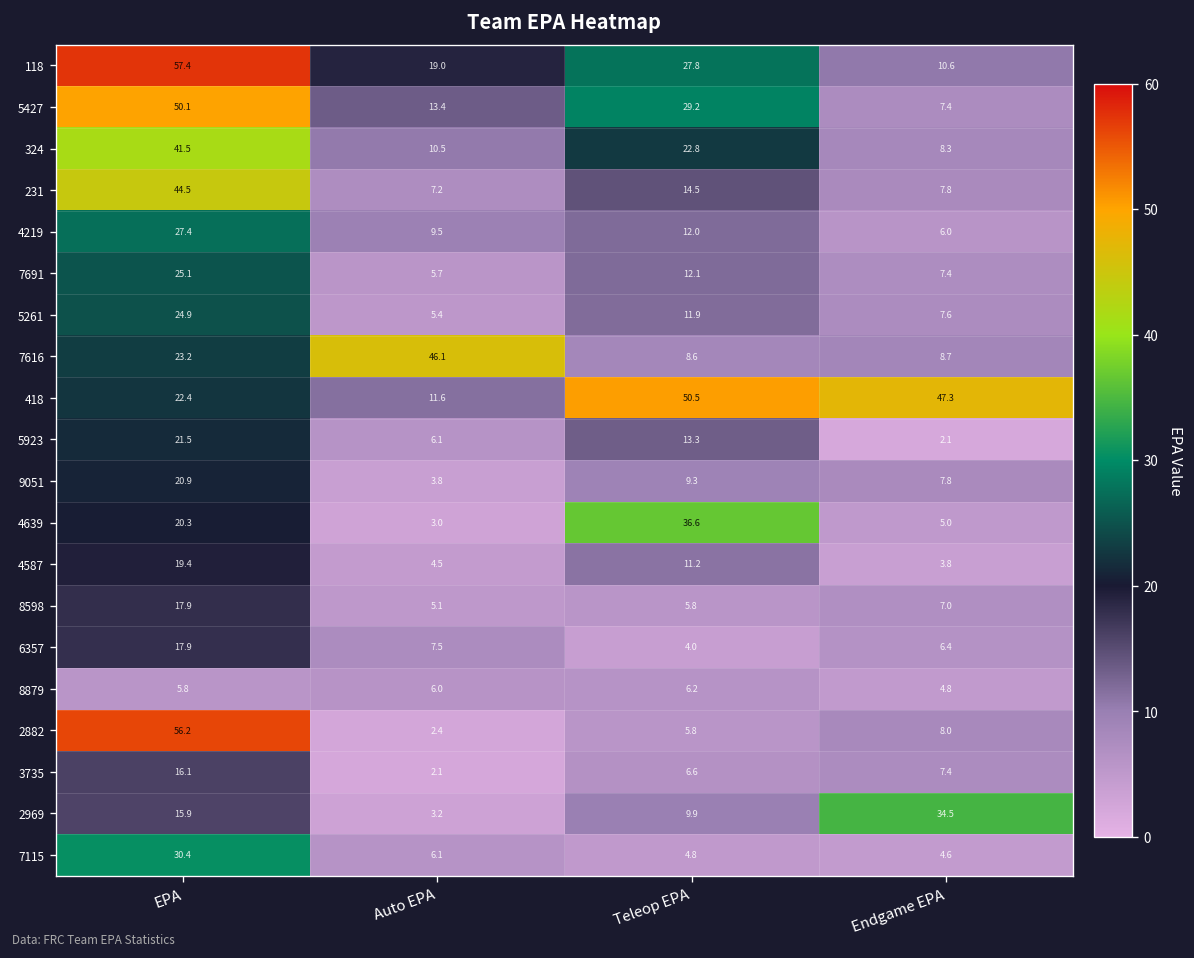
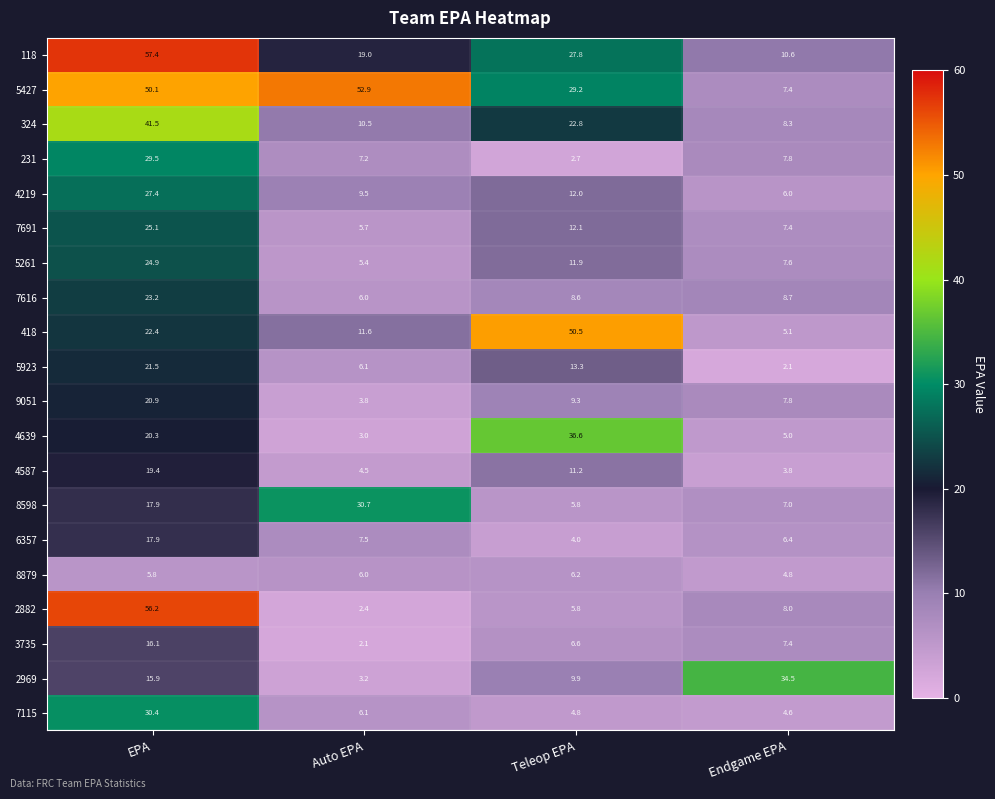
  {
    "118": {
      "EPA": 57.4,
      "Auto EPA": 19.0,
      "Teleop EPA": 27.8,
      "Endgame EPA": 10.6
    },
    "5427": {
      "EPA": 50.1,
-     "Auto EPA": 13.4,
+     "Auto EPA": 52.9,
      "Teleop EPA": 29.2,
      "Endgame EPA": 7.4
    },
    "324": {
      "EPA": 41.5,
      "Auto EPA": 10.5,
      "Teleop EPA": 22.8,
      "Endgame EPA": 8.3
    },
    "231": {
-     "EPA": 44.5,
+     "EPA": 29.5,
      "Auto EPA": 7.2,
-     "Teleop EPA": 14.5,
+     "Teleop EPA": 2.7,
      "Endgame EPA": 7.8
    },
    "4219": {
      "EPA": 27.4,
      "Auto EPA": 9.5,
      "Teleop EPA": 12.0,
      "Endgame EPA": 6.0
    },
    "7691": {
      "EPA": 25.1,
      "Auto EPA": 5.7,
      "Teleop EPA": 12.1,
      "Endgame EPA": 7.4
    },
    "5261": {
      "EPA": 24.9,
      "Auto EPA": 5.4,
      "Teleop EPA": 11.9,
      "Endgame EPA": 7.6
    },
    "7616": {
      "EPA": 23.2,
-     "Auto EPA": 46.1,
+     "Auto EPA": 6.0,
      "Teleop EPA": 8.6,
      "Endgame EPA": 8.7
    },
    "418": {
      "EPA": 22.4,
      "Auto EPA": 11.6,
      "Teleop EPA": 50.5,
-     "Endgame EPA": 47.3
+     "Endgame EPA": 5.1
    },
    "5923": {
      "EPA": 21.5,
      "Auto EPA": 6.1,
      "Teleop EPA": 13.3,
      "Endgame EPA": 2.1
    },
    "9051": {
      "EPA": 20.9,
      "Auto EPA": 3.8,
      "Teleop EPA": 9.3,
      "Endgame EPA": 7.8
    },
    "4639": {
      "EPA": 20.3,
      "Auto EPA": 3.0,
      "Teleop EPA": 36.6,
      "Endgame EPA": 5.0
    },
    "4587": {
      "EPA": 19.4,
      "Auto EPA": 4.5,
      "Teleop EPA": 11.2,
      "Endgame EPA": 3.8
    },
    "8598": {
      "EPA": 17.9,
-     "Auto EPA": 5.1,
+     "Auto EPA": 30.7,
      "Teleop EPA": 5.8,
      "Endgame EPA": 7.0
    },
    "6357": {
      "EPA": 17.9,
      "Auto EPA": 7.5,
      "Teleop EPA": 4.0,
      "Endgame EPA": 6.4
    },
    "8879": {
      "EPA": 5.8,
      "Auto EPA": 6.0,
      "Teleop EPA": 6.2,
      "Endgame EPA": 4.8
    },
    "2882": {
      "EPA": 56.2,
      "Auto EPA": 2.4,
      "Teleop EPA": 5.8,
      "Endgame EPA": 8.0
    },
    "3735": {
      "EPA": 16.1,
      "Auto EPA": 2.1,
      "Teleop EPA": 6.6,
      "Endgame EPA": 7.4
    },
    "2969": {
      "EPA": 15.9,
      "Auto EPA": 3.2,
      "Teleop EPA": 9.9,
      "Endgame EPA": 34.5
    },
    "7115": {
      "EPA": 30.4,
      "Auto EPA": 6.1,
      "Teleop EPA": 4.8,
      "Endgame EPA": 4.6
    }
  }
